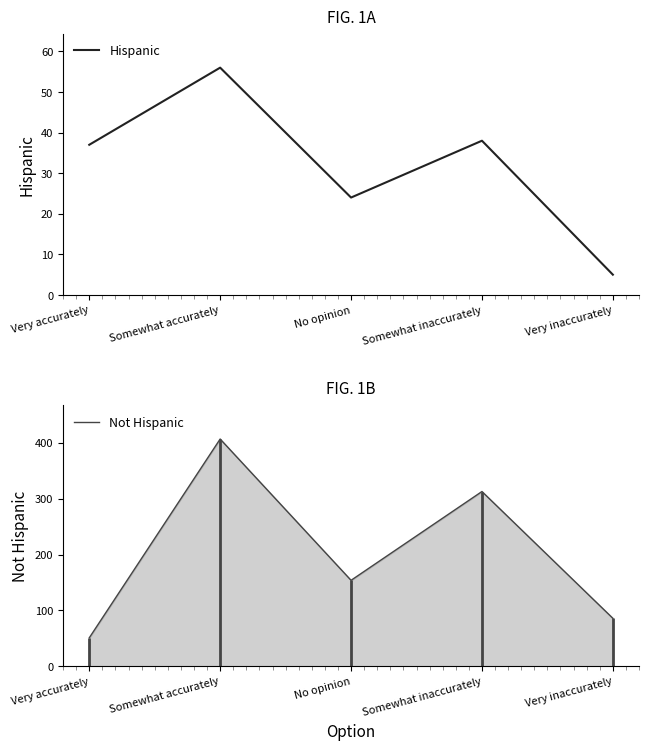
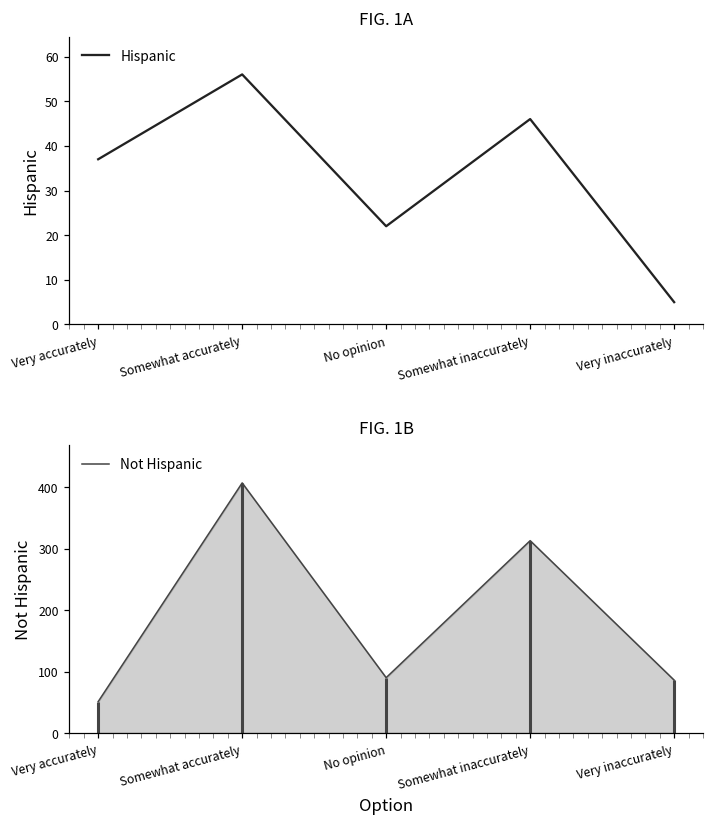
  {
    "FIG. 1A": {
      "Very accurately": 37,
      "Somewhat accurately": 56,
-     "No opinion": 24,
-     "Somewhat inaccurately": 38,
+     "No opinion": 22,
+     "Somewhat inaccurately": 46,
      "Very inaccurately": 5
    },
    "FIG. 1B": {
      "Very accurately": 50,
      "Somewhat accurately": 410,
-     "No opinion": 150,
+     "No opinion": 90,
      "Somewhat inaccurately": 310,
      "Very inaccurately": 90
    }
  }
